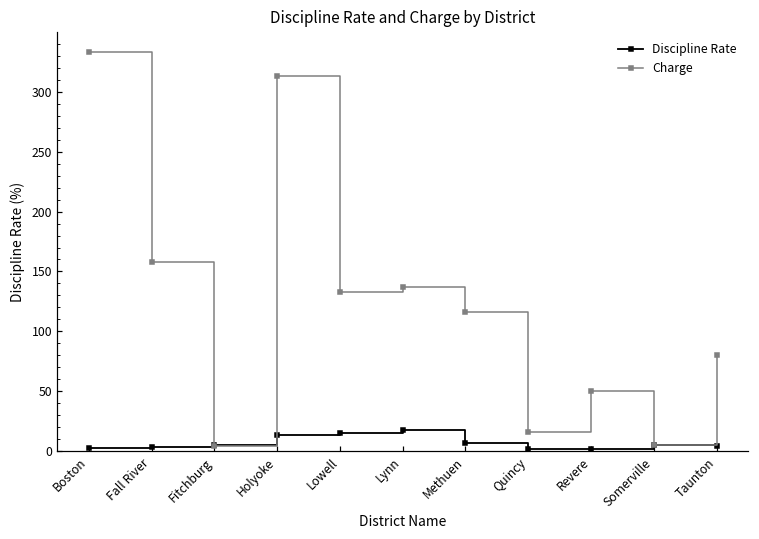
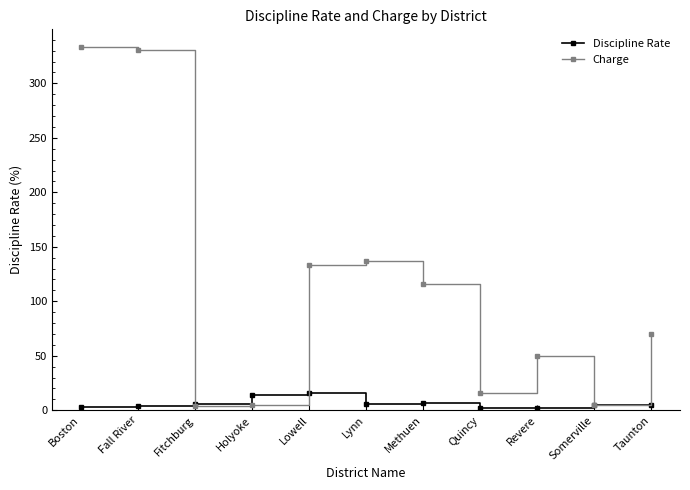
  {
    "Discipline Rate": {
      "Boston": 3,
      "Fall River": 4,
      "Holyoke": 14,
      "Lowell": 16,
-     "Lynn": 17,
+     "Lynn": 6,
      "Methuen": 7,
      "Quincy": 2,
      "Revere": 2,
      "Taunton": 5
    },
    "Charge": {
      "Boston": 333,
-     "Fall River": 158,
-     "Holyoke": 313,
+     "Fall River": 331,
+     "Holyoke": 5,
      "Lowell": 133,
      "Lynn": 137,
      "Methuen": 116,
      "Quincy": 16,
      "Revere": 50,
-     "Taunton": 80
+     "Taunton": 70
    }
  }
